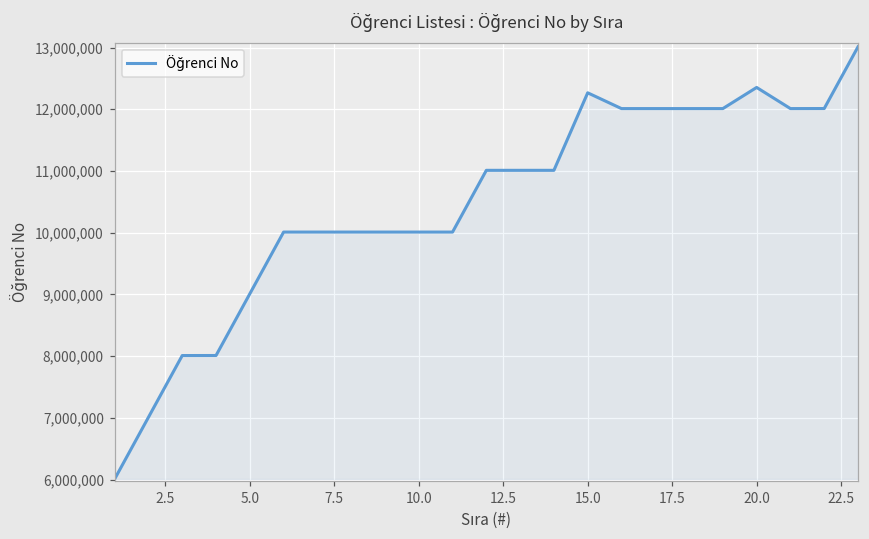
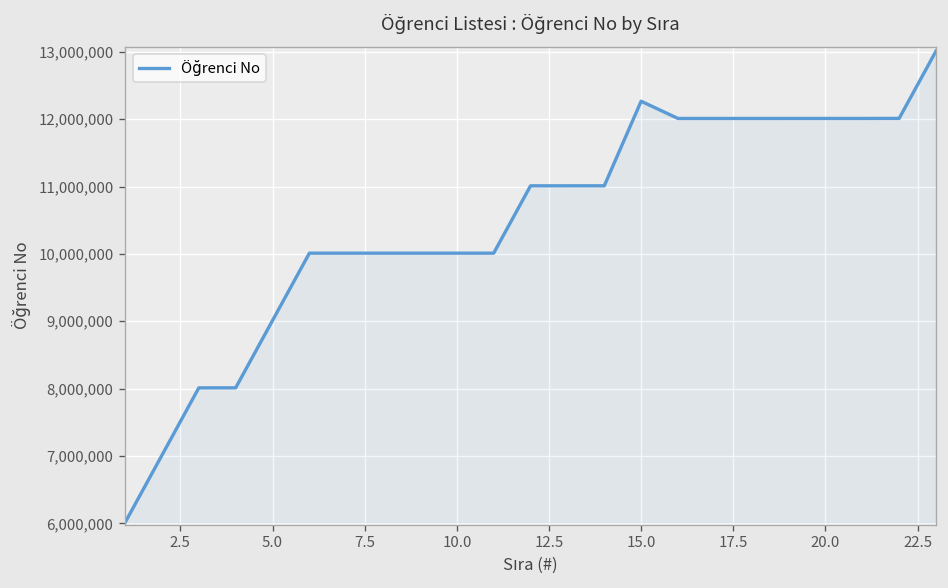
  {
    "5.0": "9,000,000",
    "10.0": "10,000,000",
    "15.0": "12,300,000",
-   "20.0": "12,400,000"
+   "20.0": "12,000,000"
  }
